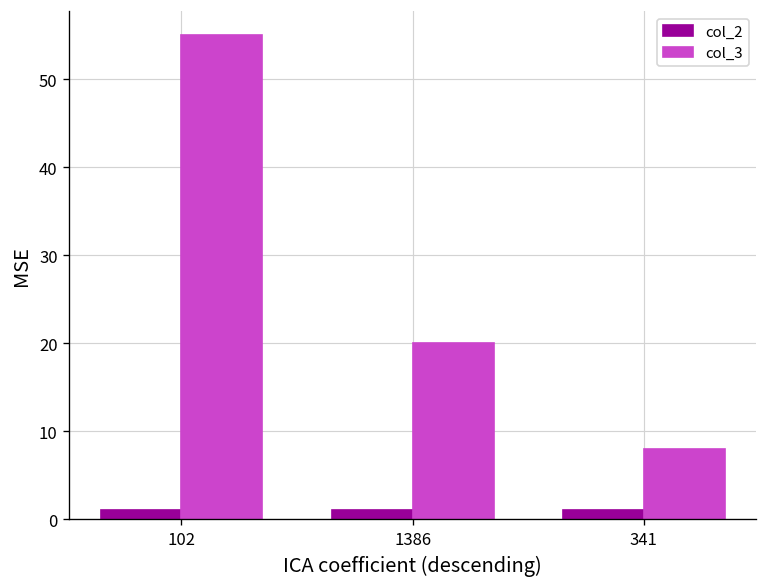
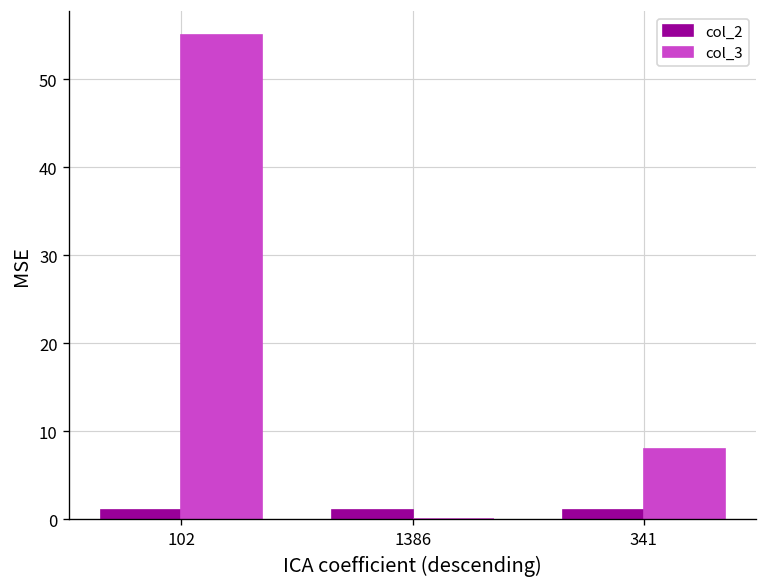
  {
    "col_2": {
      "102": 1,
      "1386": 1,
      "341": 1
    },
    "col_3": {
      "102": 55,
-     "1386": 20,
+     "1386": 0,
      "341": 8
    }
  }
